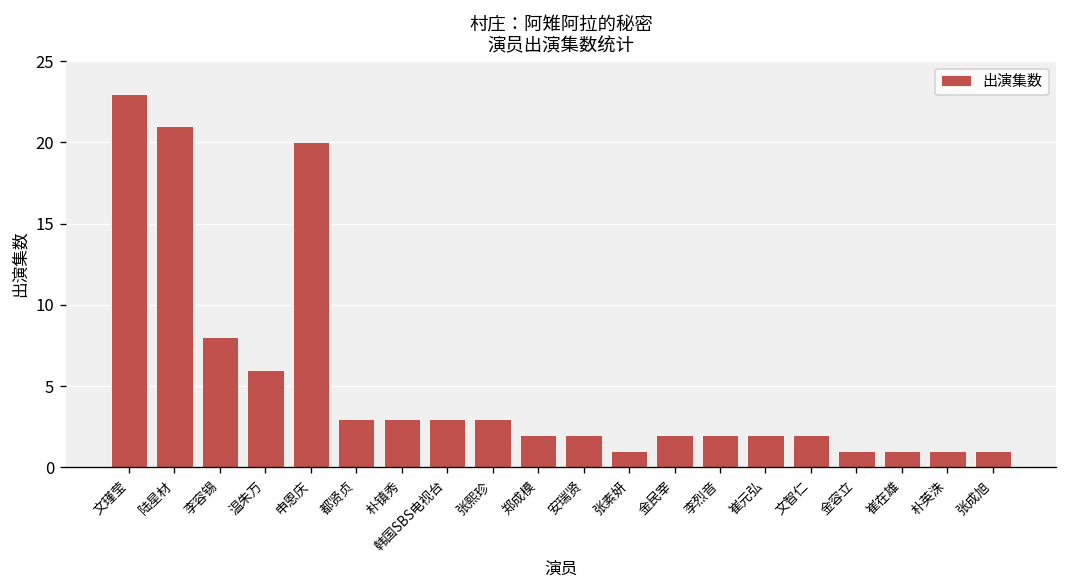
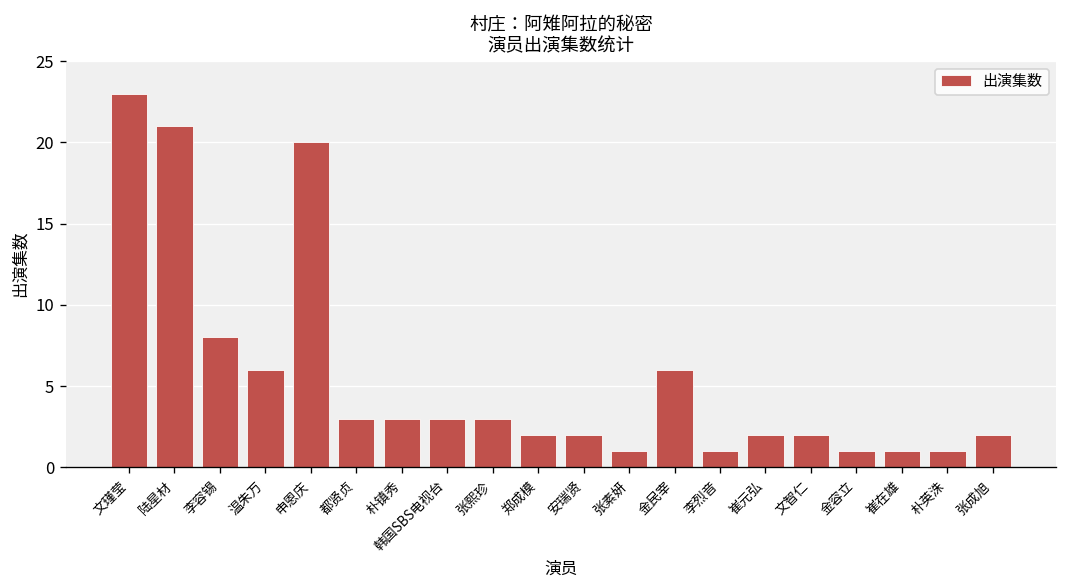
  {
    "文瑾莹": 23,
    "陆星材": 21,
    "李容锡": 8,
    "温朱万": 6,
    "申恩庆": 20,
    "都贤贞": 3,
    "朴镇秀": 3,
    "韩国SBS电视台": 3,
    "张熙珍": 3,
    "郑成模": 2,
    "安瑞贤": 2,
    "张素妍": 1,
-   "金民宰": 2,
-   "李烈音": 2,
+   "金民宰": 6,
+   "李烈音": 1,
    "崔元弘": 2,
    "文智仁": 2,
    "金容立": 1,
    "崔在雄": 1,
    "朴英洙": 1,
-   "张成旭": 1
+   "张成旭": 2
  }
